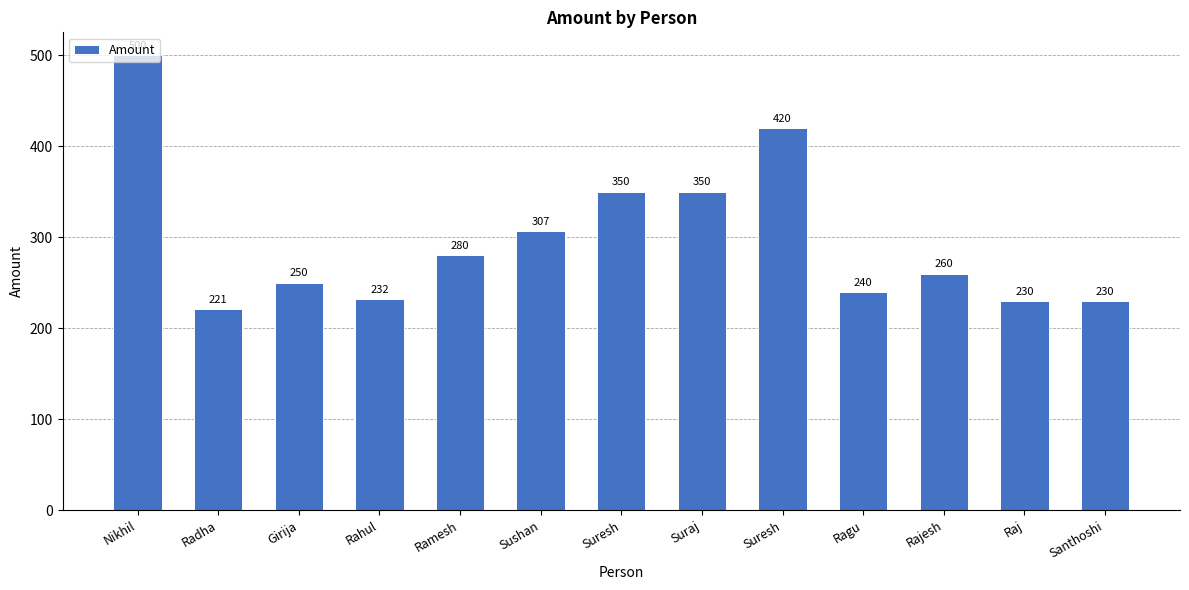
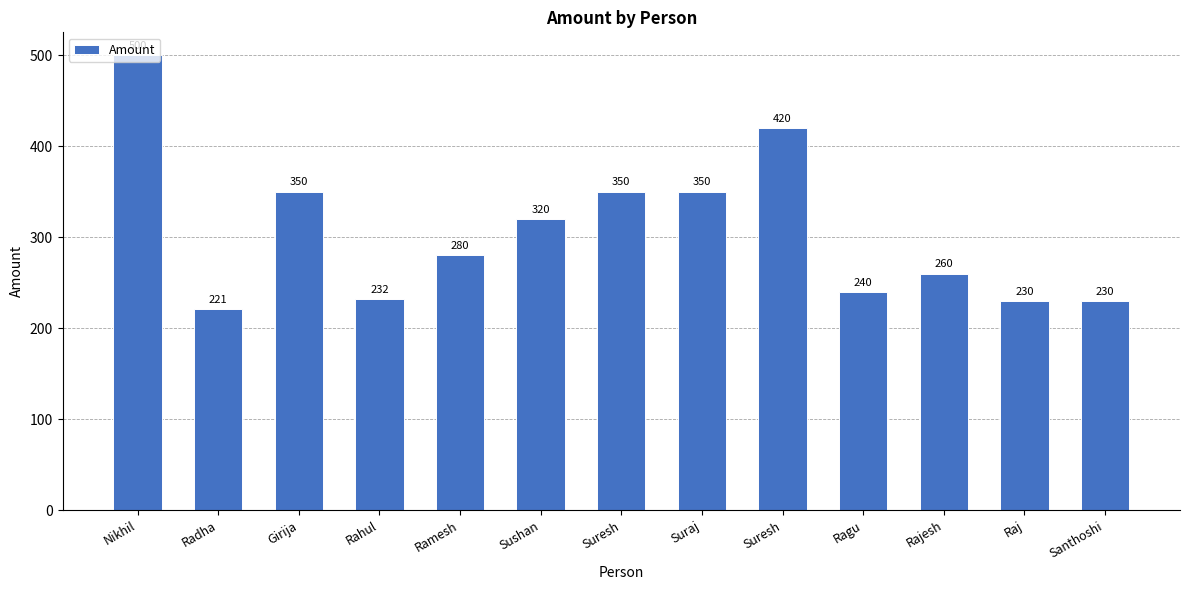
  {
    "Radha": 221,
-   "Girija": 250,
+   "Girija": 350,
    "Rahul": 232,
    "Ramesh": 280,
-   "Sushan": 307,
+   "Sushan": 320,
    "Suraj": 350,
    "Ragu": 240,
    "Rajesh": 260,
    "Raj": 230,
    "Santhoshi": 230
  }
